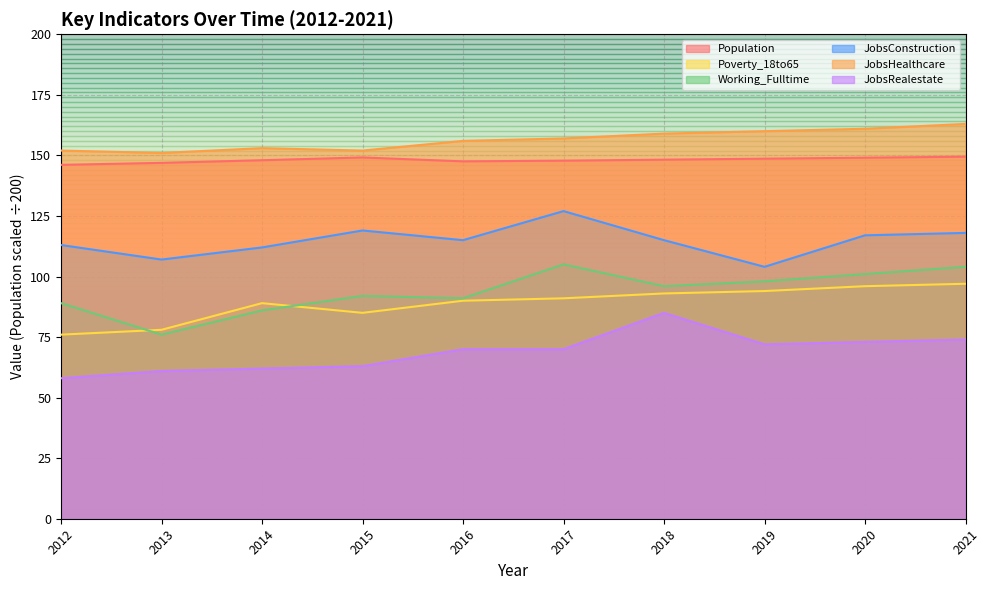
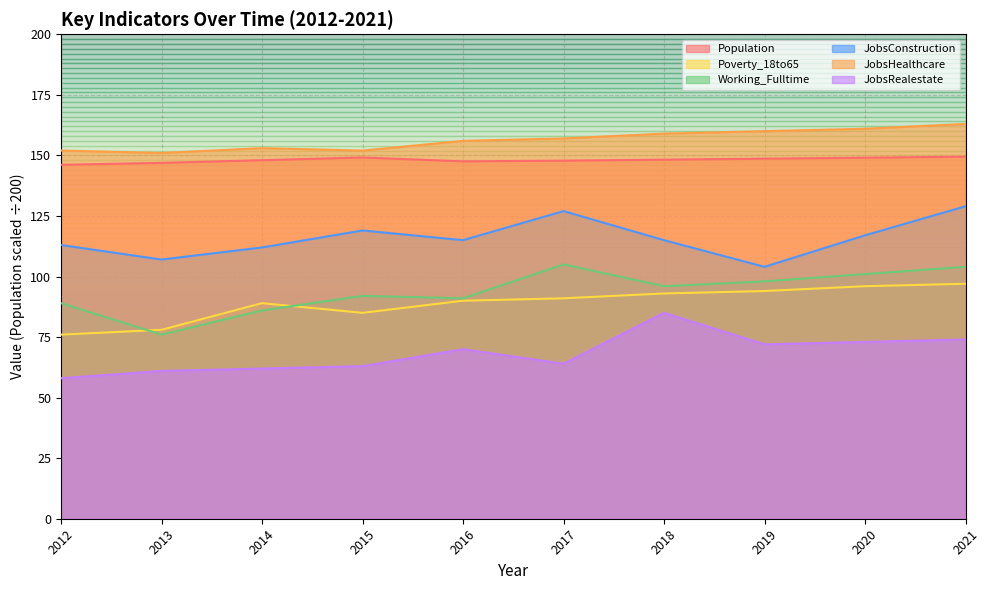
  {
    "Working_Fulltime": {
      "2012": 89,
      "2013": 76,
      "2014": 86,
      "2015": 92,
      "2017": 105,
      "2018": 96,
      "2019": 98,
      "2020": 101,
      "2021": 104
    },
    "JobsConstruction": {
      "2012": 113,
      "2013": 107,
      "2014": 112,
      "2015": 119,
      "2016": 115,
      "2017": 127,
      "2018": 115,
      "2019": 104,
      "2020": 117,
-     "2021": 118
+     "2021": 129
    },
    "JobsRealestate": {
      "2012": 58,
      "2013": 61,
      "2014": 62,
      "2015": 63,
      "2016": 70,
-     "2017": 70,
+     "2017": 64,
      "2018": 85,
      "2019": 72,
      "2020": 73,
      "2021": 74
    }
  }
